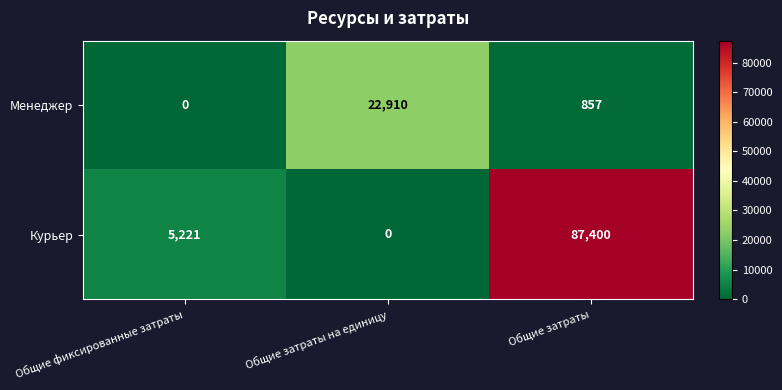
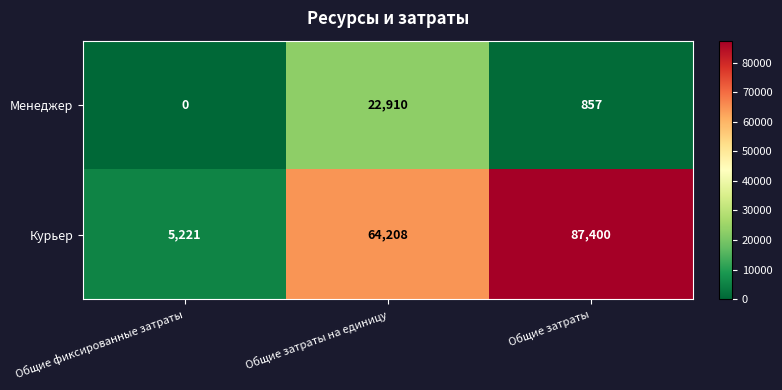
  {
    "Менеджер": {
      "Общие фиксированные затраты": "0",
      "Общие затраты на единицу": "22,910",
      "Общие затраты": "857"
    },
    "Курьер": {
      "Общие фиксированные затраты": "5,221",
-     "Общие затраты на единицу": "0",
+     "Общие затраты на единицу": "64,208",
      "Общие затраты": "87,400"
    }
  }
